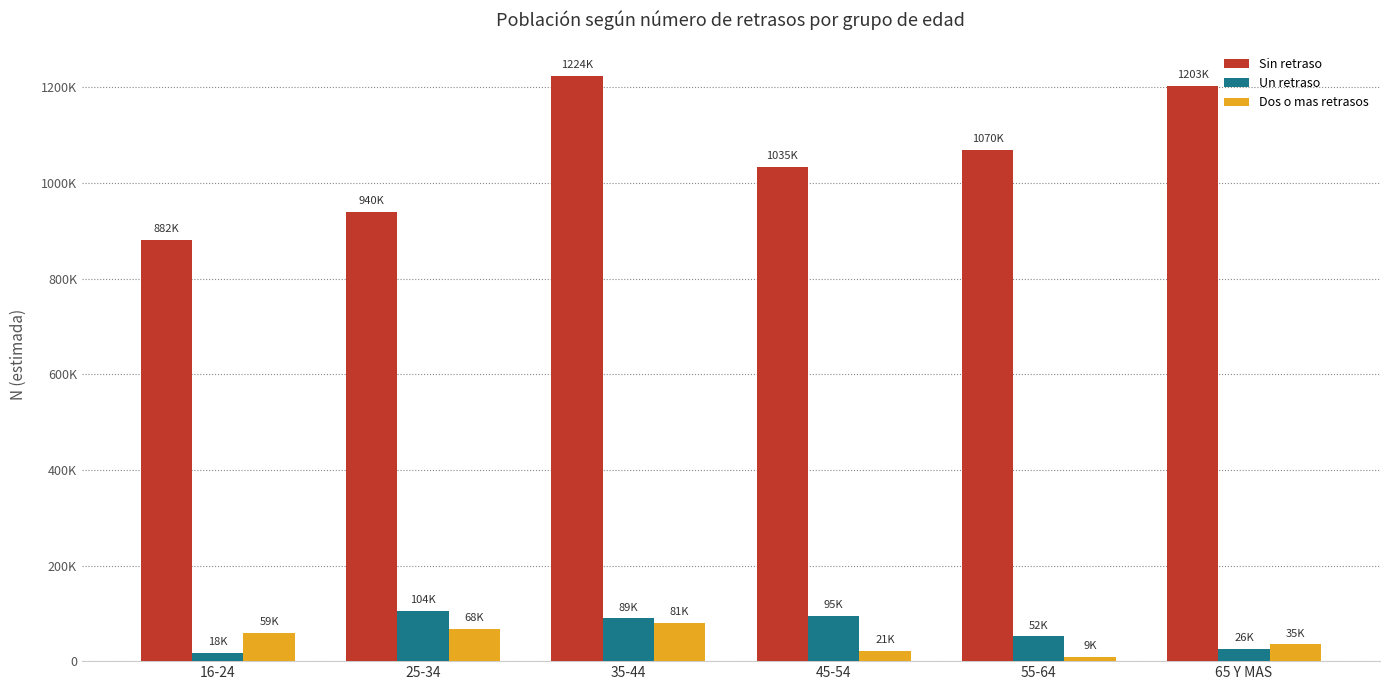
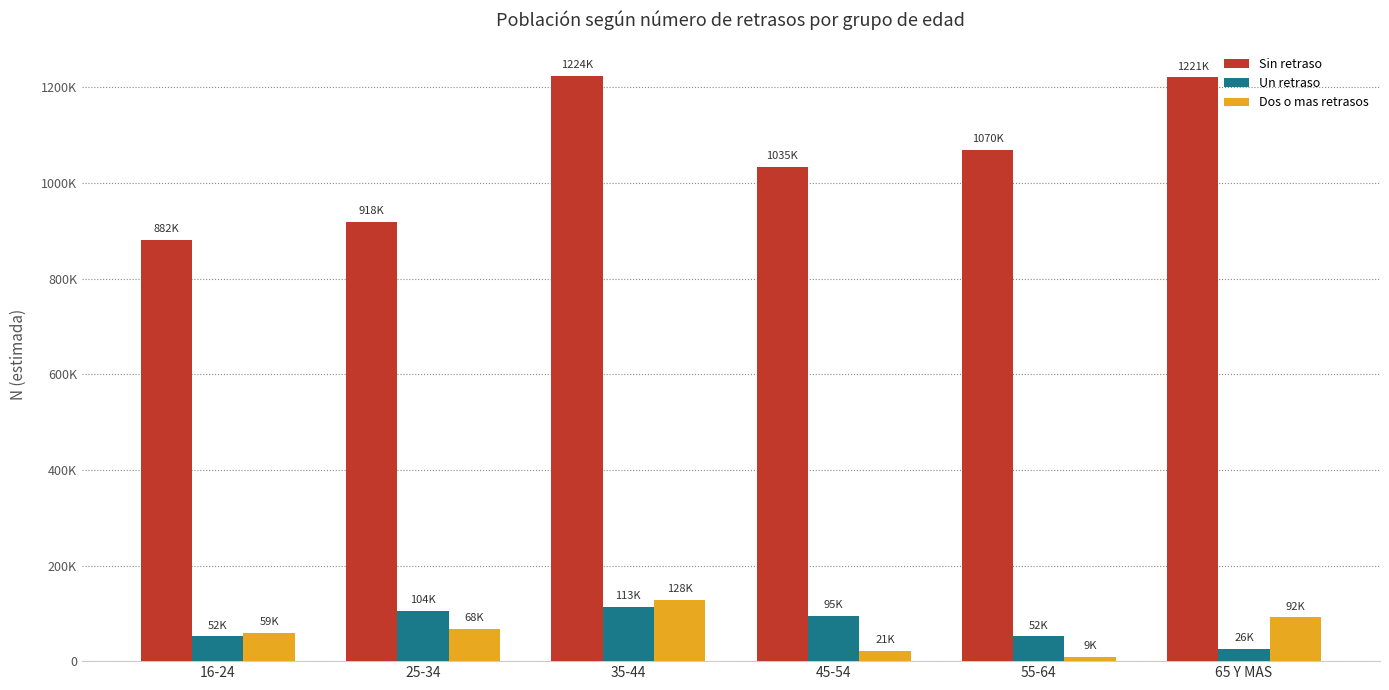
  {
    "Sin retraso": {
      "16-24": "882K",
-     "25-34": "940K",
+     "25-34": "918K",
      "35-44": "1224K",
      "45-54": "1035K",
      "55-64": "1070K",
-     "65 Y MAS": "1203K"
+     "65 Y MAS": "1221K"
    },
    "Un retraso": {
-     "16-24": "18K",
+     "16-24": "52K",
      "25-34": "104K",
-     "35-44": "89K",
+     "35-44": "113K",
      "45-54": "95K",
      "55-64": "52K",
      "65 Y MAS": "26K"
    },
    "Dos o mas retrasos": {
      "16-24": "59K",
      "25-34": "68K",
-     "35-44": "81K",
+     "35-44": "128K",
      "45-54": "21K",
      "55-64": "9K",
-     "65 Y MAS": "35K"
+     "65 Y MAS": "92K"
    }
  }
